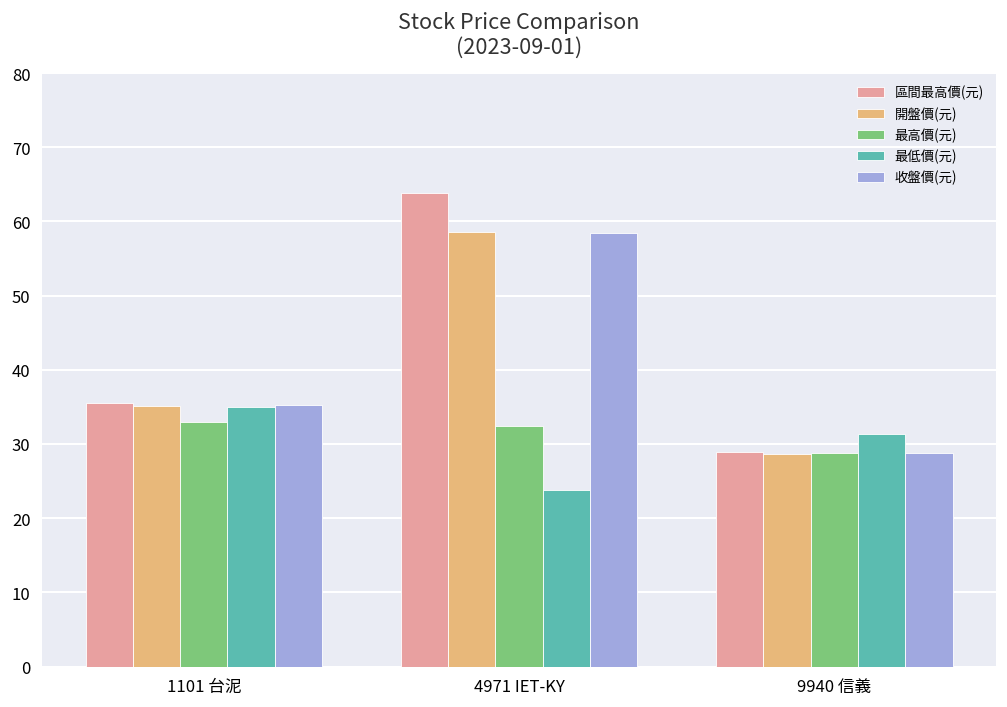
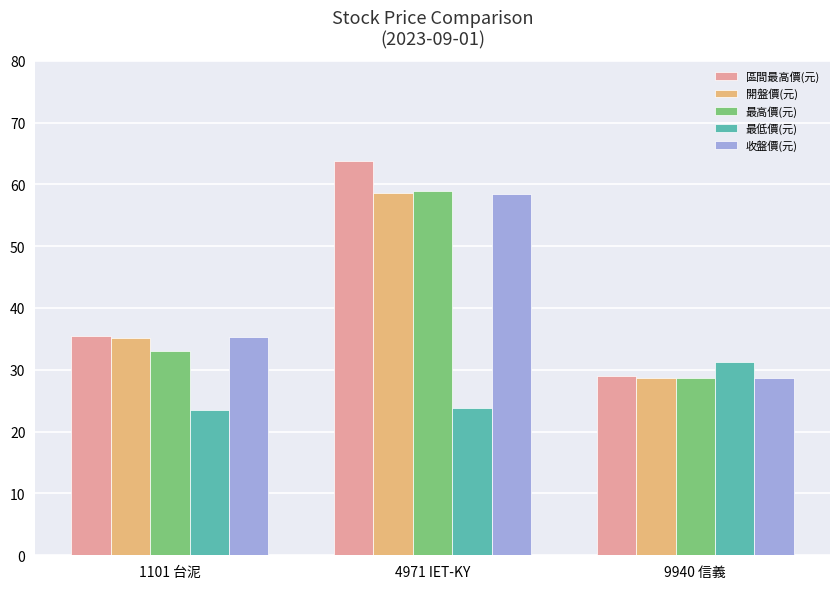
  {
    "最高價(元)": {
      "1101 台泥": 33,
-     "4971 IET-KY": 32,
+     "4971 IET-KY": 59,
      "9940 信義": 29
    },
    "最低價(元)": {
-     "1101 台泥": 35,
+     "1101 台泥": 24,
      "4971 IET-KY": 24,
      "9940 信義": 31
    },
    "收盤價(元)": {
      "1101 台泥": 35,
      "4971 IET-KY": 58,
      "9940 信義": 29
    }
  }
